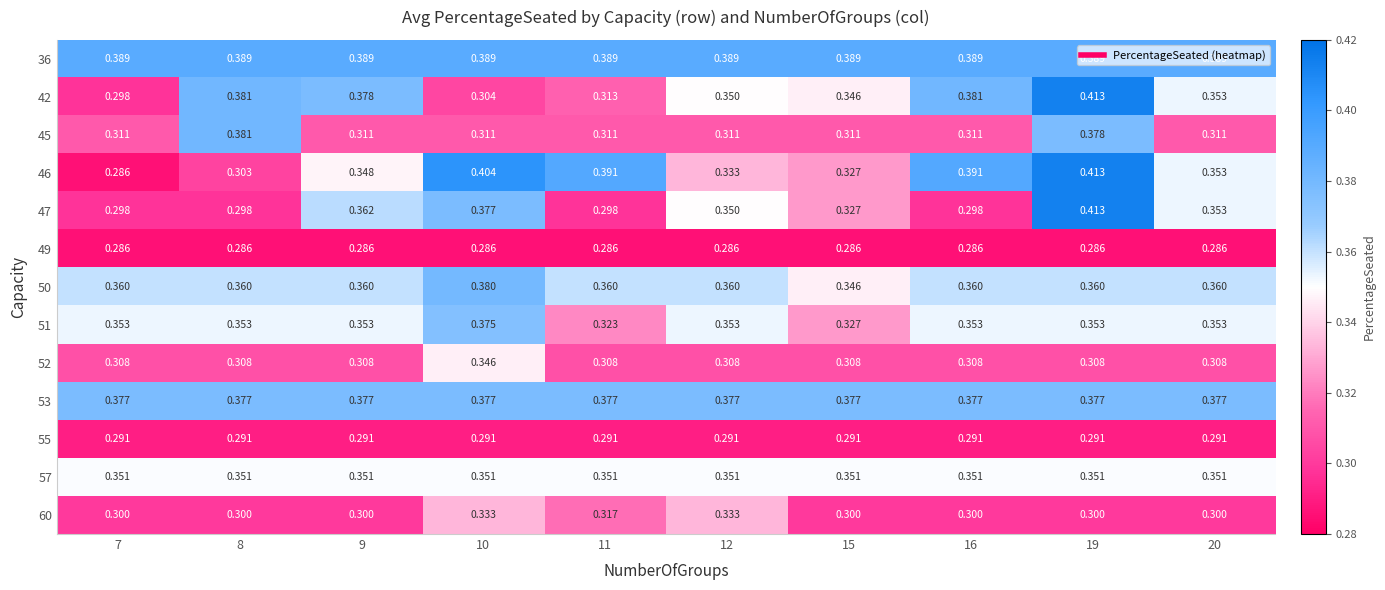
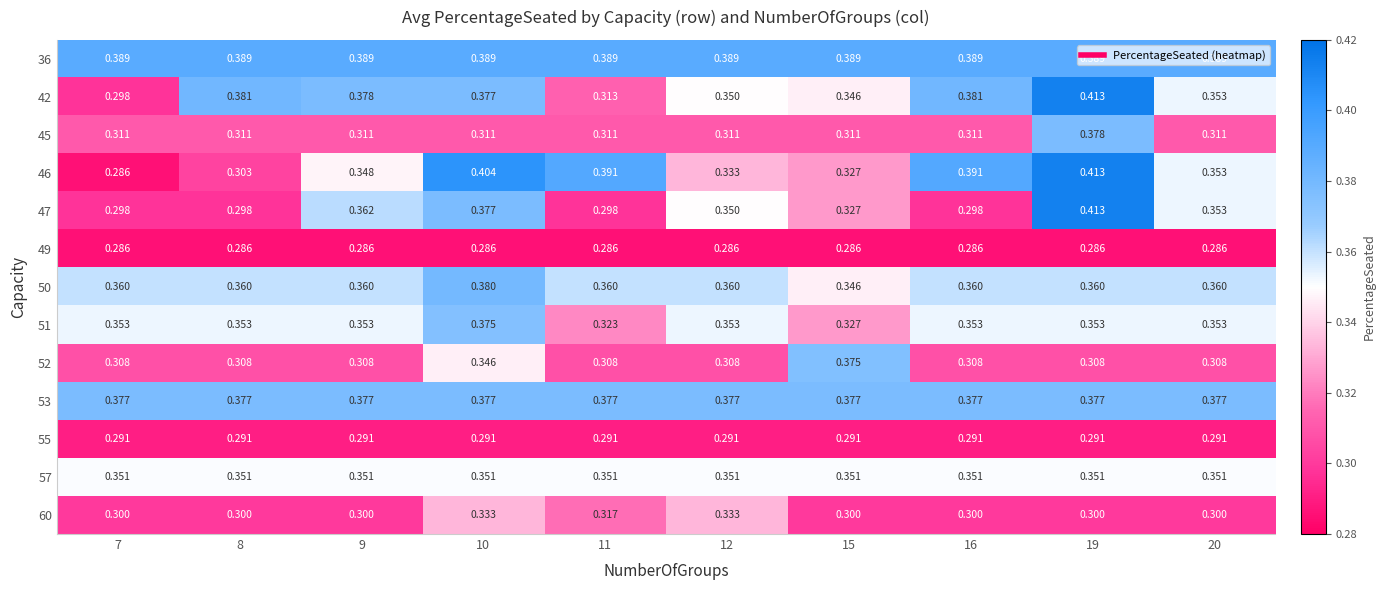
  {
    "36": {
      "7": 0.389,
      "8": 0.389,
      "9": 0.389,
      "10": 0.389,
      "11": 0.389,
      "12": 0.389,
      "15": 0.389,
      "16": 0.389
    },
    "42": {
      "7": 0.298,
      "8": 0.381,
      "9": 0.378,
-     "10": 0.304,
+     "10": 0.377,
      "11": 0.313,
      "12": 0.350,
      "15": 0.346,
      "16": 0.381,
      "19": 0.413,
      "20": 0.353
    },
    "45": {
      "7": 0.311,
-     "8": 0.381,
+     "8": 0.311,
      "9": 0.311,
      "10": 0.311,
      "11": 0.311,
      "12": 0.311,
      "15": 0.311,
      "16": 0.311,
      "19": 0.378,
      "20": 0.311
    },
    "46": {
      "7": 0.286,
      "8": 0.303,
      "9": 0.348,
      "10": 0.404,
      "11": 0.391,
      "12": 0.333,
      "15": 0.327,
      "16": 0.391,
      "19": 0.413,
      "20": 0.353
    },
    "47": {
      "7": 0.298,
      "8": 0.298,
      "9": 0.362,
      "10": 0.377,
      "11": 0.298,
      "12": 0.350,
      "15": 0.327,
      "16": 0.298,
      "19": 0.413,
      "20": 0.353
    },
    "49": {
      "7": 0.286,
      "8": 0.286,
      "9": 0.286,
      "10": 0.286,
      "11": 0.286,
      "12": 0.286,
      "15": 0.286,
      "16": 0.286,
      "19": 0.286,
      "20": 0.286
    },
    "50": {
      "7": 0.360,
      "8": 0.360,
      "9": 0.360,
      "10": 0.380,
      "11": 0.360,
      "12": 0.360,
      "15": 0.346,
      "16": 0.360,
      "19": 0.360,
      "20": 0.360
    },
    "51": {
      "7": 0.353,
      "8": 0.353,
      "9": 0.353,
      "10": 0.375,
      "11": 0.323,
      "12": 0.353,
      "15": 0.327,
      "16": 0.353,
      "19": 0.353,
      "20": 0.353
    },
    "52": {
      "7": 0.308,
      "8": 0.308,
      "9": 0.308,
      "10": 0.346,
      "11": 0.308,
      "12": 0.308,
-     "15": 0.308,
+     "15": 0.375,
      "16": 0.308,
      "19": 0.308,
      "20": 0.308
    },
    "53": {
      "7": 0.377,
      "8": 0.377,
      "9": 0.377,
      "10": 0.377,
      "11": 0.377,
      "12": 0.377,
      "15": 0.377,
      "16": 0.377,
      "19": 0.377,
      "20": 0.377
    },
    "55": {
      "7": 0.291,
      "8": 0.291,
      "9": 0.291,
      "10": 0.291,
      "11": 0.291,
      "12": 0.291,
      "15": 0.291,
      "16": 0.291,
      "19": 0.291,
      "20": 0.291
    },
    "57": {
      "7": 0.351,
      "8": 0.351,
      "9": 0.351,
      "10": 0.351,
      "11": 0.351,
      "12": 0.351,
      "15": 0.351,
      "16": 0.351,
      "19": 0.351,
      "20": 0.351
    },
    "60": {
      "7": 0.300,
      "8": 0.300,
      "9": 0.300,
      "10": 0.333,
      "11": 0.317,
      "12": 0.333,
      "15": 0.300,
      "16": 0.300,
      "19": 0.300,
      "20": 0.300
    }
  }
